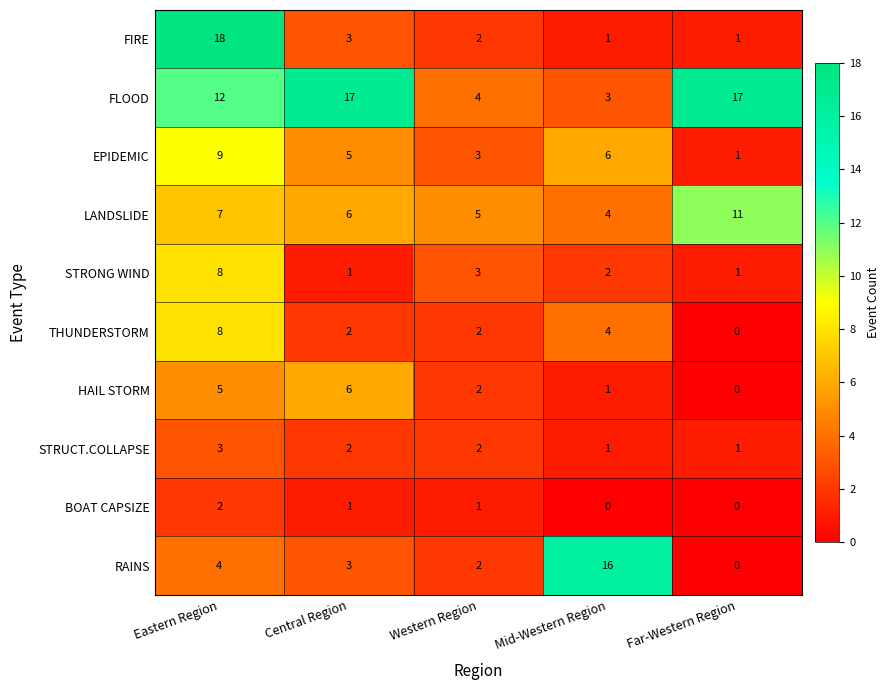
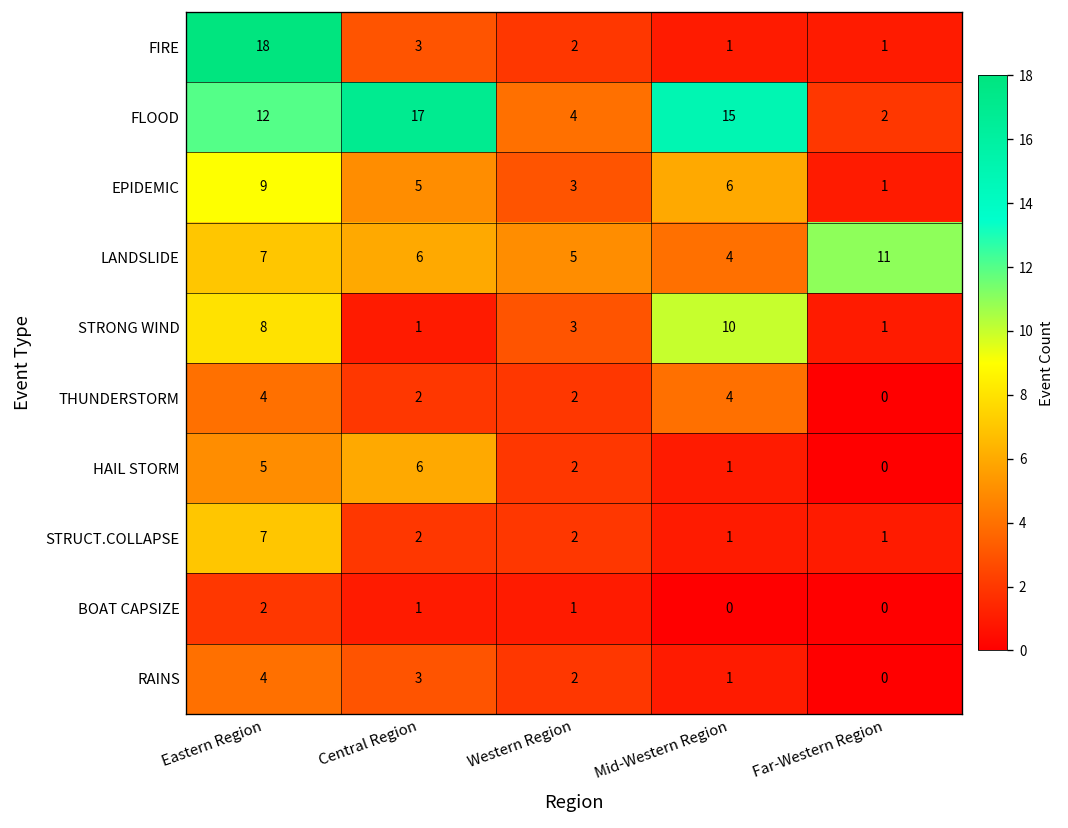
  {
    "FIRE": {
      "Eastern Region": 18,
      "Central Region": 3,
      "Western Region": 2,
      "Mid-Western Region": 1,
      "Far-Western Region": 1
    },
    "FLOOD": {
      "Eastern Region": 12,
      "Central Region": 17,
      "Western Region": 4,
-     "Mid-Western Region": 3,
-     "Far-Western Region": 17
+     "Mid-Western Region": 15,
+     "Far-Western Region": 2
    },
    "EPIDEMIC": {
      "Eastern Region": 9,
      "Central Region": 5,
      "Western Region": 3,
      "Mid-Western Region": 6,
      "Far-Western Region": 1
    },
    "LANDSLIDE": {
      "Eastern Region": 7,
      "Central Region": 6,
      "Western Region": 5,
      "Mid-Western Region": 4,
      "Far-Western Region": 11
    },
    "STRONG WIND": {
      "Eastern Region": 8,
      "Central Region": 1,
      "Western Region": 3,
-     "Mid-Western Region": 2,
+     "Mid-Western Region": 10,
      "Far-Western Region": 1
    },
    "THUNDERSTORM": {
-     "Eastern Region": 8,
+     "Eastern Region": 4,
      "Central Region": 2,
      "Western Region": 2,
      "Mid-Western Region": 4,
      "Far-Western Region": 0
    },
    "HAIL STORM": {
      "Eastern Region": 5,
      "Central Region": 6,
      "Western Region": 2,
      "Mid-Western Region": 1,
      "Far-Western Region": 0
    },
    "STRUCT.COLLAPSE": {
-     "Eastern Region": 3,
+     "Eastern Region": 7,
      "Central Region": 2,
      "Western Region": 2,
      "Mid-Western Region": 1,
      "Far-Western Region": 1
    },
    "BOAT CAPSIZE": {
      "Eastern Region": 2,
      "Central Region": 1,
      "Western Region": 1,
      "Mid-Western Region": 0,
      "Far-Western Region": 0
    },
    "RAINS": {
      "Eastern Region": 4,
      "Central Region": 3,
      "Western Region": 2,
-     "Mid-Western Region": 16,
+     "Mid-Western Region": 1,
      "Far-Western Region": 0
    }
  }
